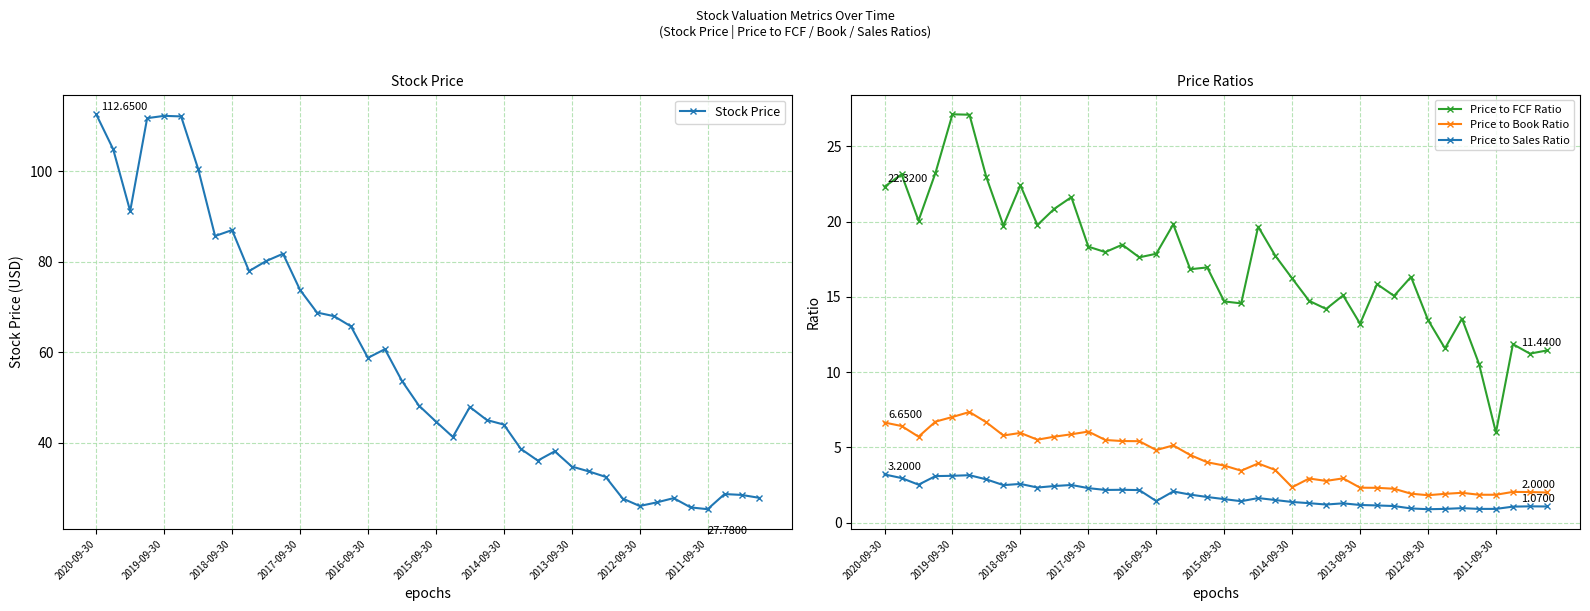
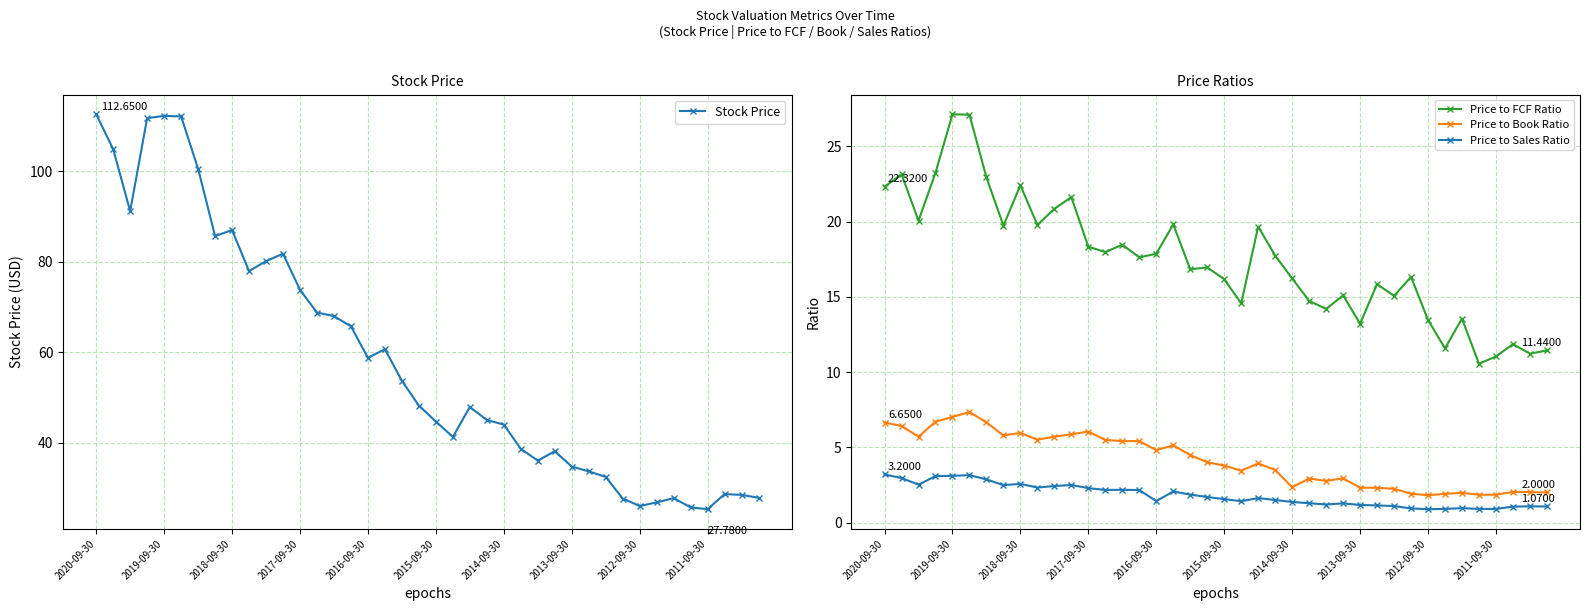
  {
    "Stock Price": {
      "2020-09-30": 112.6500
    },
    "Price Ratios": {
      "Price to FCF Ratio": {
        "2019-09-30": 27.1,
        "2018-09-30": 22.4,
        "2017-09-30": 18.3,
        "2016-09-30": 17.9,
-       "2015-09-30": 14.7,
+       "2015-09-30": 16.2,
        "2014-09-30": 16.2,
        "2013-09-30": 13.2,
        "2012-09-30": 13.5,
-       "2011-09-30": 6.0
+       "2011-09-30": 11.0
      },
      "Price to Book Ratio": {
        "2020-09-30": 6.6500
      },
      "Price to Sales Ratio": {
        "2020-09-30": 3.2000
      }
    }
  }
